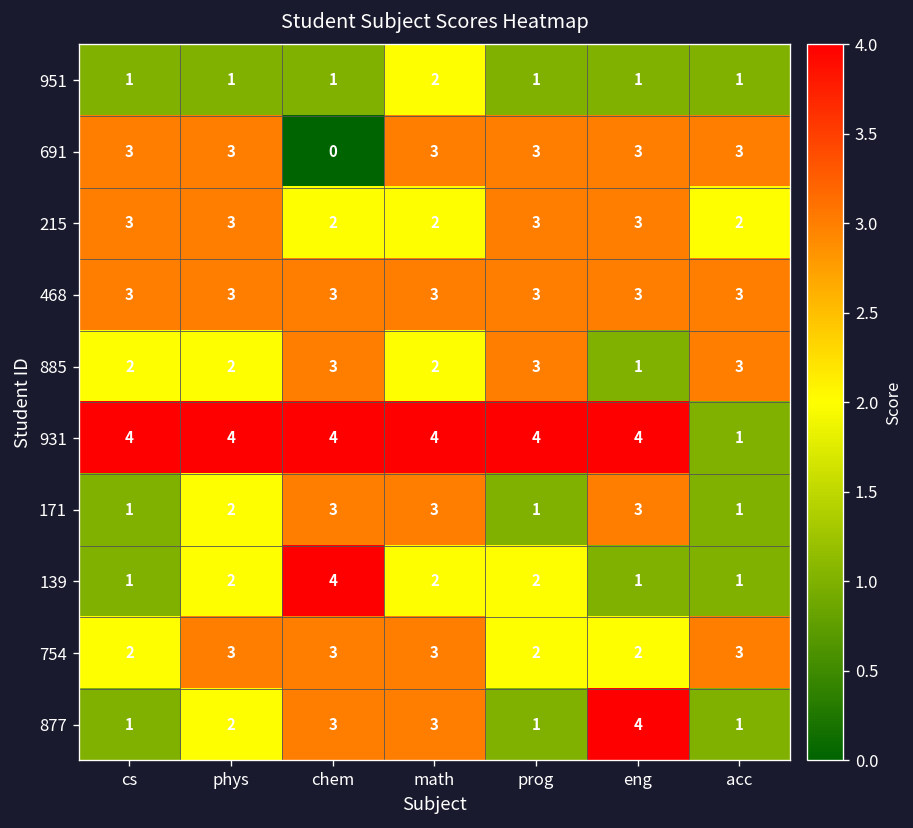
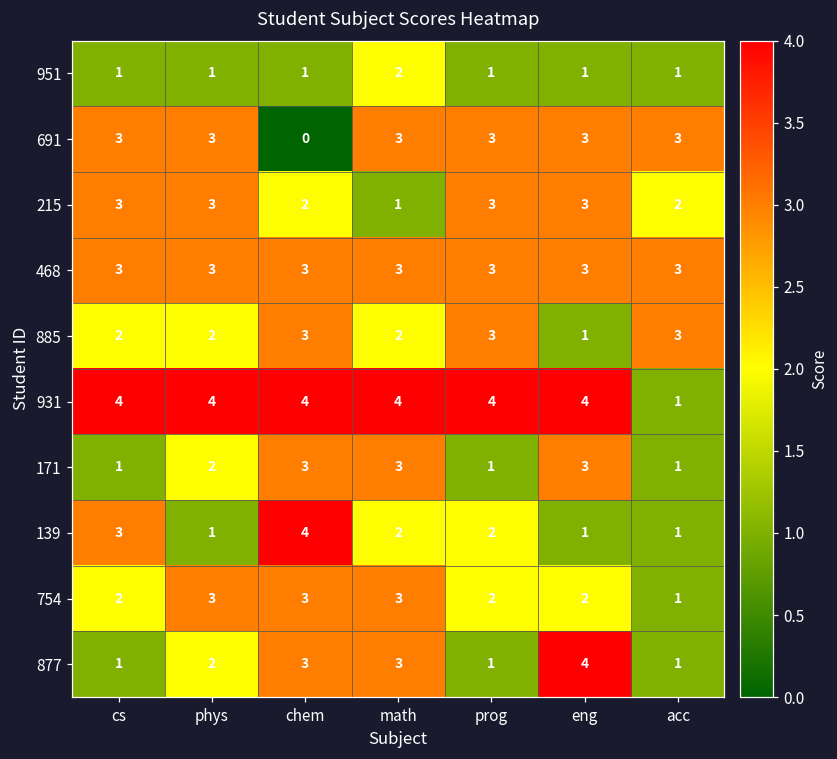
  {
    "951": {
      "cs": 1,
      "phys": 1,
      "chem": 1,
      "math": 2,
      "prog": 1,
      "eng": 1,
      "acc": 1
    },
    "691": {
      "cs": 3,
      "phys": 3,
      "chem": 0,
      "math": 3,
      "prog": 3,
      "eng": 3,
      "acc": 3
    },
    "215": {
      "cs": 3,
      "phys": 3,
      "chem": 2,
-     "math": 2,
+     "math": 1,
      "prog": 3,
      "eng": 3,
      "acc": 2
    },
    "468": {
      "cs": 3,
      "phys": 3,
      "chem": 3,
      "math": 3,
      "prog": 3,
      "eng": 3,
      "acc": 3
    },
    "885": {
      "cs": 2,
      "phys": 2,
      "chem": 3,
      "math": 2,
      "prog": 3,
      "eng": 1,
      "acc": 3
    },
    "931": {
      "cs": 4,
      "phys": 4,
      "chem": 4,
      "math": 4,
      "prog": 4,
      "eng": 4,
      "acc": 1
    },
    "171": {
      "cs": 1,
      "phys": 2,
      "chem": 3,
      "math": 3,
      "prog": 1,
      "eng": 3,
      "acc": 1
    },
    "139": {
-     "cs": 1,
-     "phys": 2,
+     "cs": 3,
+     "phys": 1,
      "chem": 4,
      "math": 2,
      "prog": 2,
      "eng": 1,
      "acc": 1
    },
    "754": {
      "cs": 2,
      "phys": 3,
      "chem": 3,
      "math": 3,
      "prog": 2,
      "eng": 2,
-     "acc": 3
+     "acc": 1
    },
    "877": {
      "cs": 1,
      "phys": 2,
      "chem": 3,
      "math": 3,
      "prog": 1,
      "eng": 4,
      "acc": 1
    }
  }
